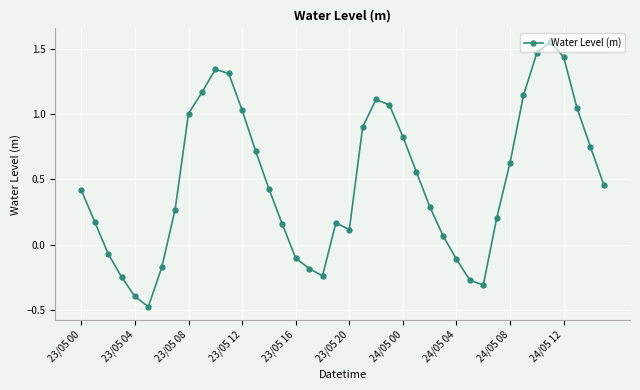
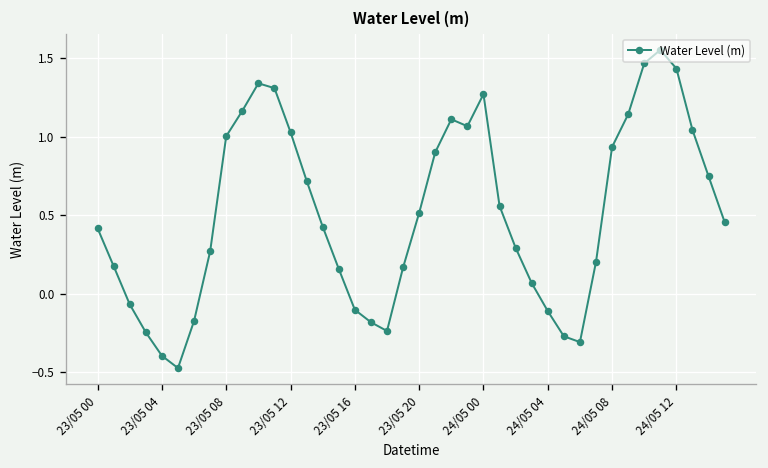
  {
    "23/05 00": 0.42,
    "23/05 04": -0.40,
    "23/05 08": 1.00,
    "23/05 12": 1.03,
    "23/05 16": -0.10,
-   "23/05 20": 0.12,
-   "24/05 00": 0.83,
+   "23/05 20": 0.51,
+   "24/05 00": 1.27,
    "24/05 04": -0.11,
-   "24/05 08": 0.63,
+   "24/05 08": 0.93,
    "24/05 12": 1.43
  }
